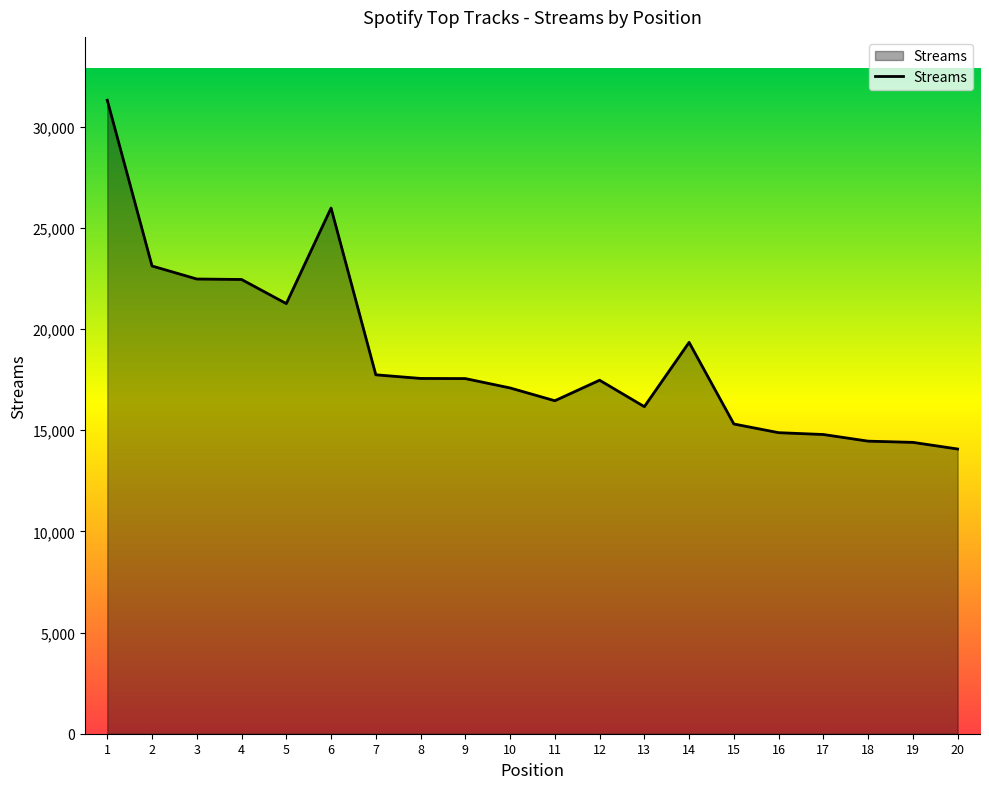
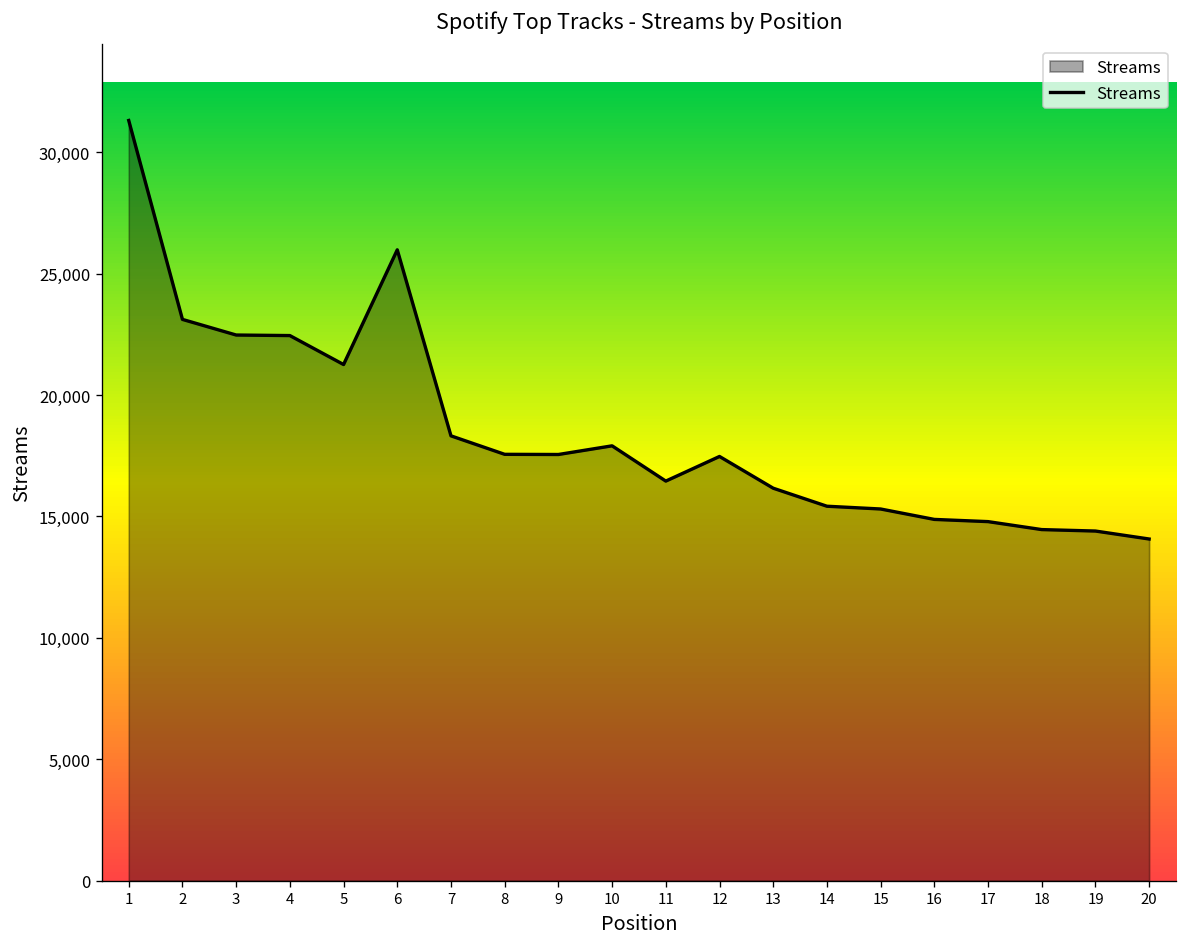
  {
    "1": "31,300",
    "2": "23,100",
    "3": "22,500",
    "4": "22,400",
    "5": "21,300",
    "6": "26,000",
-   "7": "17,700",
+   "7": "18,300",
    "8": "17,600",
    "9": "17,500",
-   "10": "17,100",
+   "10": "17,900",
    "11": "16,500",
    "12": "17,500",
    "13": "16,200",
-   "14": "19,300",
+   "14": "15,400",
    "15": "15,300",
    "16": "14,900",
    "17": "14,800",
    "18": "14,500",
    "19": "14,400",
    "20": "14,100"
  }
